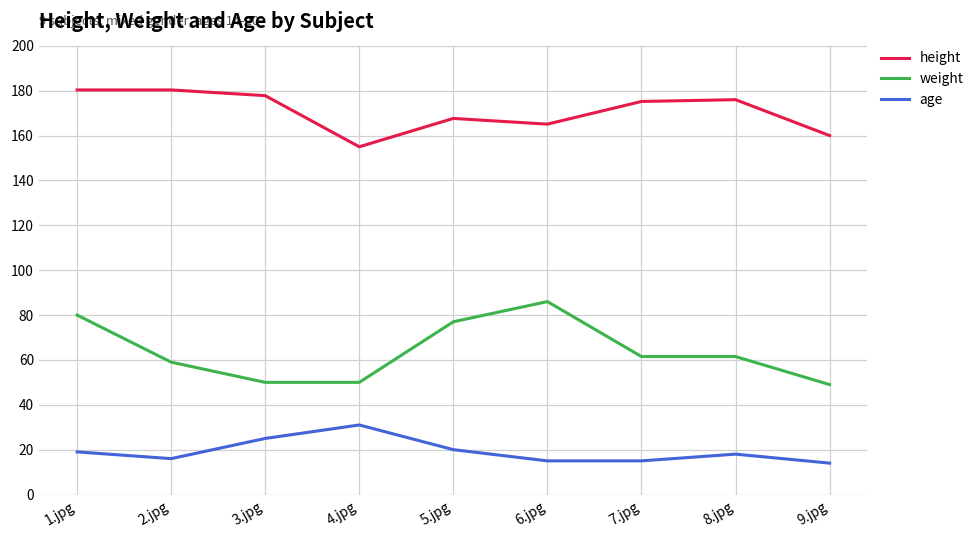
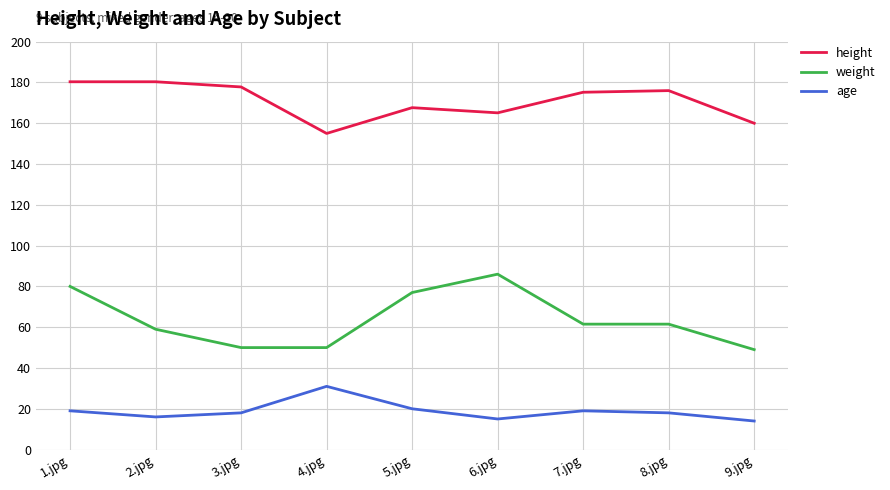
  {
    "height": {
      "1.jpg": 180,
      "2.jpg": 180,
      "3.jpg": 178,
      "4.jpg": 155,
      "5.jpg": 168,
      "6.jpg": 165,
      "7.jpg": 175,
      "8.jpg": 176,
      "9.jpg": 160
    },
    "weight": {
      "1.jpg": 80,
      "2.jpg": 59,
      "3.jpg": 50,
      "4.jpg": 50,
      "5.jpg": 77,
      "6.jpg": 86,
      "7.jpg": 62,
      "8.jpg": 62,
      "9.jpg": 49
    },
    "age": {
      "1.jpg": 19,
      "2.jpg": 16,
-     "3.jpg": 25,
+     "3.jpg": 18,
      "4.jpg": 31,
      "5.jpg": 20,
      "6.jpg": 15,
-     "7.jpg": 15,
+     "7.jpg": 19,
      "8.jpg": 18,
      "9.jpg": 14
    }
  }
